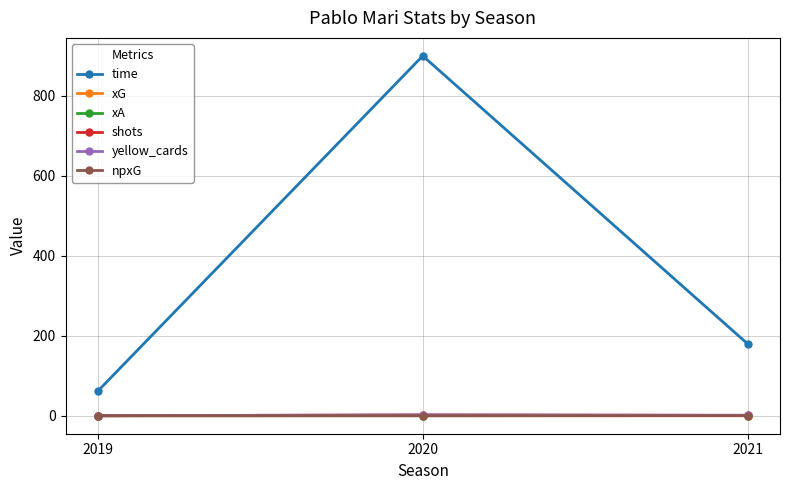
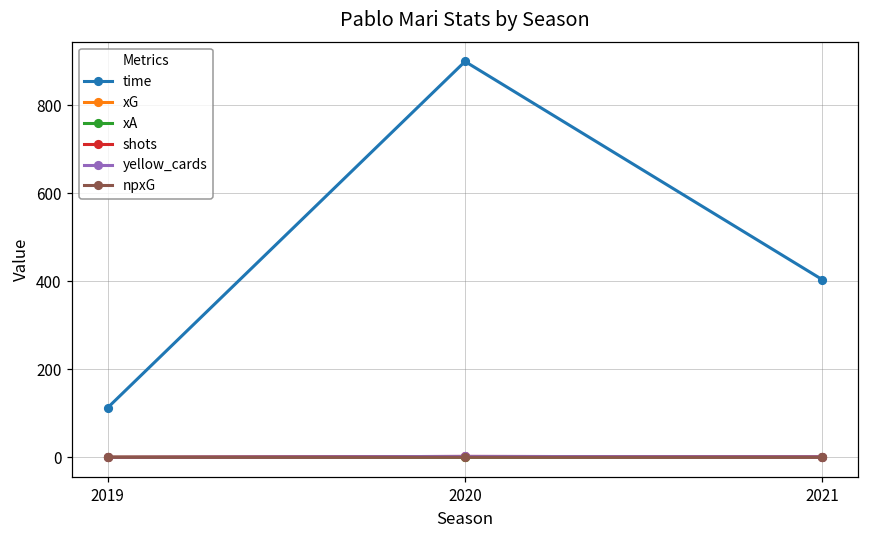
  {
    "time": {
-     "2019": 60,
+     "2019": 110,
      "2020": 900,
-     "2021": 180
+     "2021": 400
    }
  }
